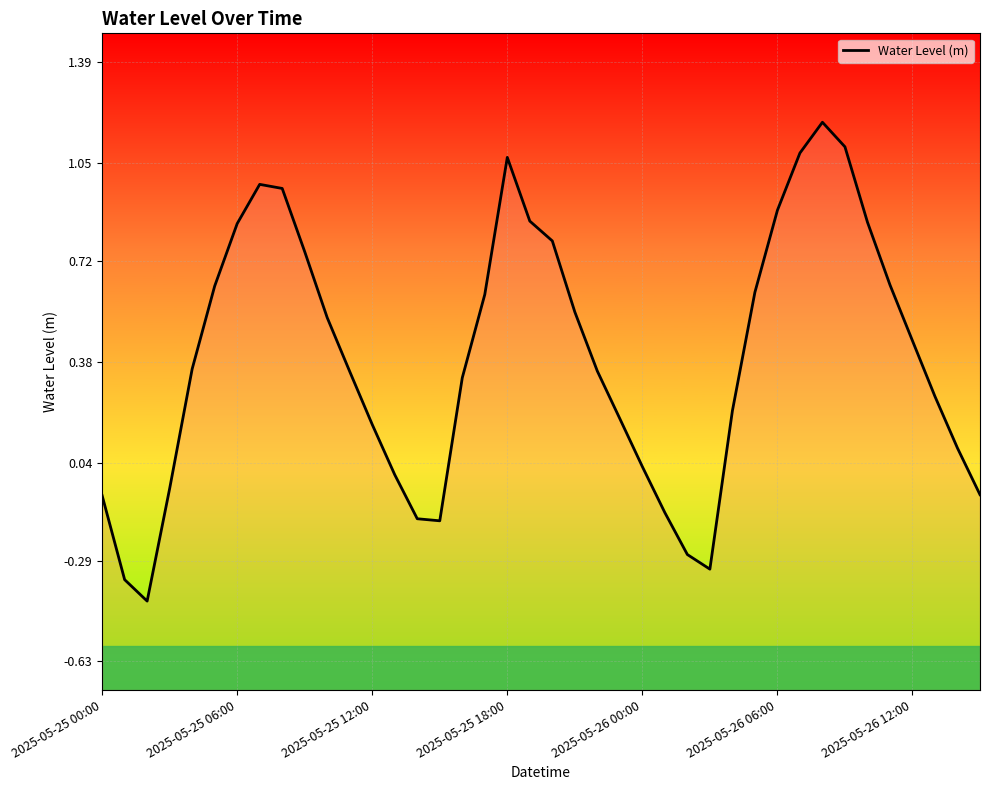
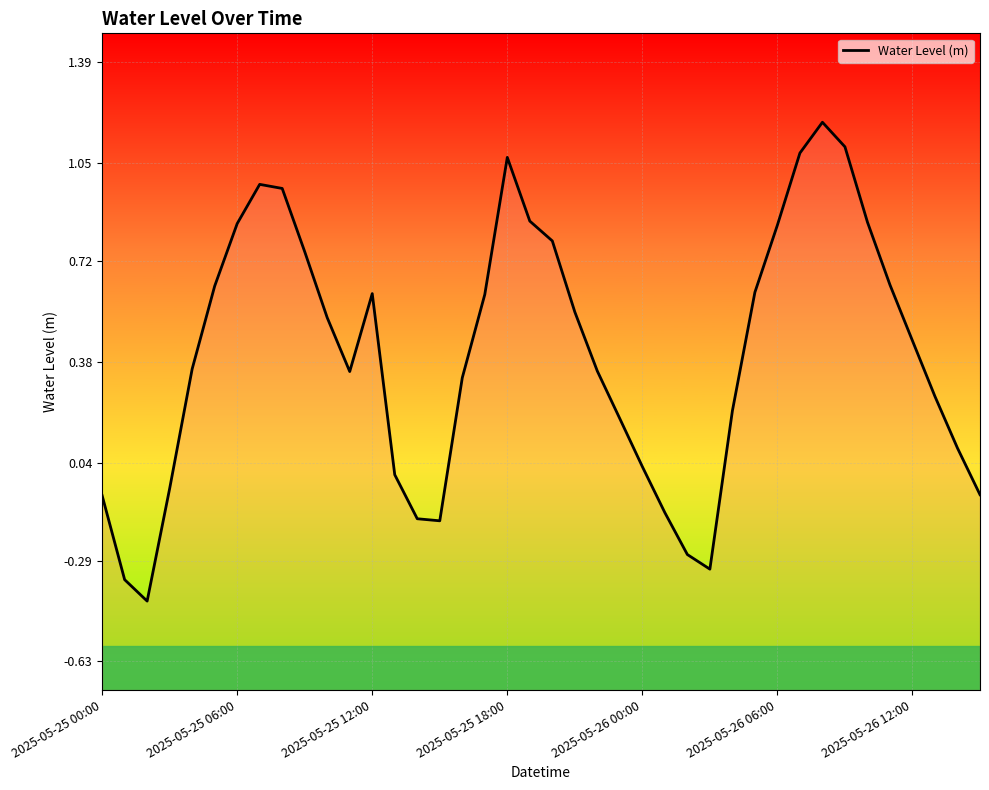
  {
    "2025-05-25 00:00": -0.07,
    "2025-05-25 06:00": 0.85,
-   "2025-05-25 12:00": 0.17,
+   "2025-05-25 12:00": 0.61,
    "2025-05-25 18:00": 1.07,
    "2025-05-26 00:00": 0.03,
-   "2025-05-26 06:00": 0.89,
+   "2025-05-26 06:00": 0.84,
    "2025-05-26 12:00": 0.45
  }
